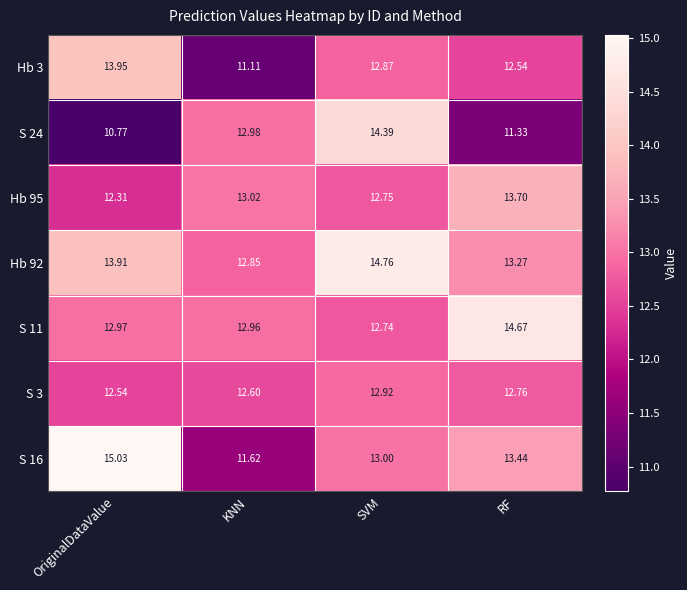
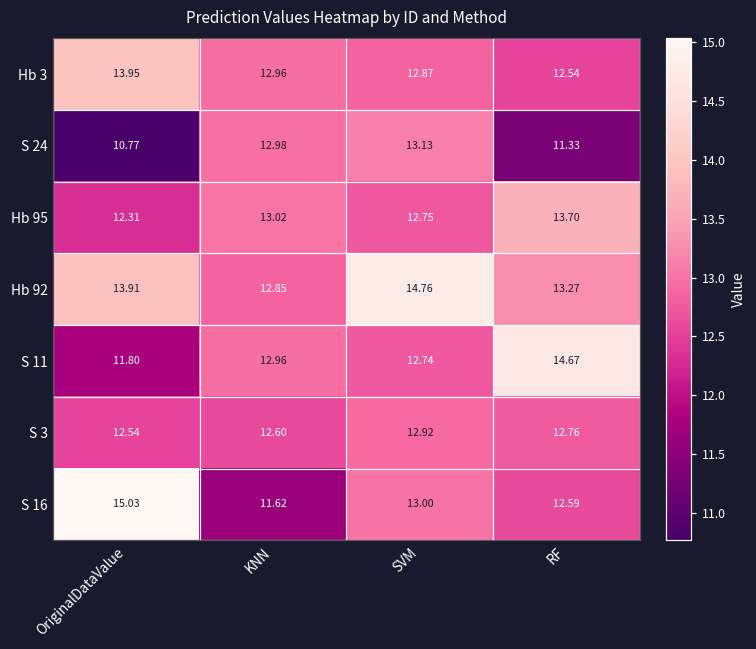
  {
    "Hb 3": {
      "OriginalDataValue": 13.95,
-     "KNN": 11.11,
+     "KNN": 12.96,
      "SVM": 12.87,
      "RF": 12.54
    },
    "S 24": {
      "OriginalDataValue": 10.77,
      "KNN": 12.98,
-     "SVM": 14.39,
+     "SVM": 13.13,
      "RF": 11.33
    },
    "Hb 95": {
      "OriginalDataValue": 12.31,
      "KNN": 13.02,
      "SVM": 12.75,
      "RF": 13.70
    },
    "Hb 92": {
      "OriginalDataValue": 13.91,
      "KNN": 12.85,
      "SVM": 14.76,
      "RF": 13.27
    },
    "S 11": {
-     "OriginalDataValue": 12.97,
+     "OriginalDataValue": 11.80,
      "KNN": 12.96,
      "SVM": 12.74,
      "RF": 14.67
    },
    "S 3": {
      "OriginalDataValue": 12.54,
      "KNN": 12.60,
      "SVM": 12.92,
      "RF": 12.76
    },
    "S 16": {
      "OriginalDataValue": 15.03,
      "KNN": 11.62,
      "SVM": 13.00,
-     "RF": 13.44
+     "RF": 12.59
    }
  }
